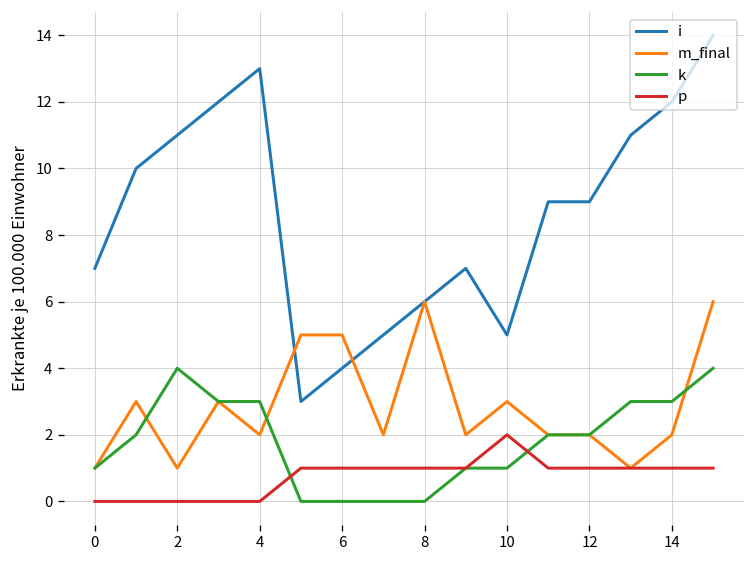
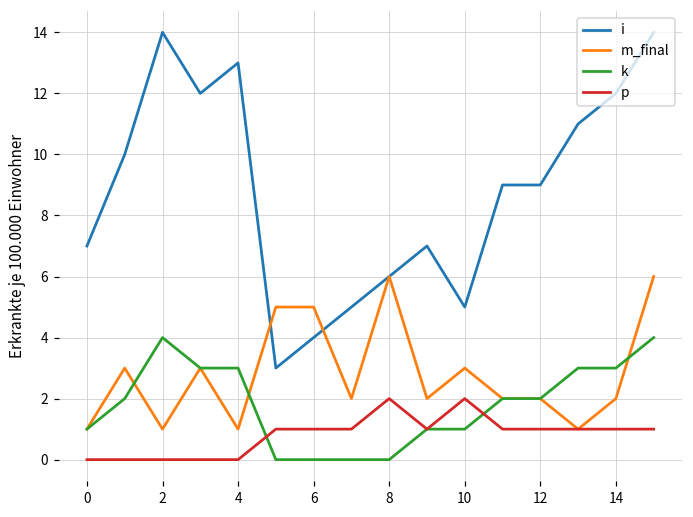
  {
    "i": {
      "0": 7,
-     "2": 11,
+     "2": 14,
      "4": 13,
      "6": 4,
      "10": 5,
      "12": 9
    },
    "m_final": {
      "2": 1,
-     "4": 2,
+     "4": 1,
      "6": 5,
      "10": 3,
      "14": 2
    },
    "k": {
      "2": 4,
      "4": 3,
      "6": 0,
      "8": 0,
      "10": 1,
      "14": 3
    },
    "p": {
      "0": 0,
      "2": 0,
      "4": 0,
      "6": 1,
-     "8": 1,
+     "8": 2,
      "10": 2,
      "12": 1,
      "14": 1
    }
  }
